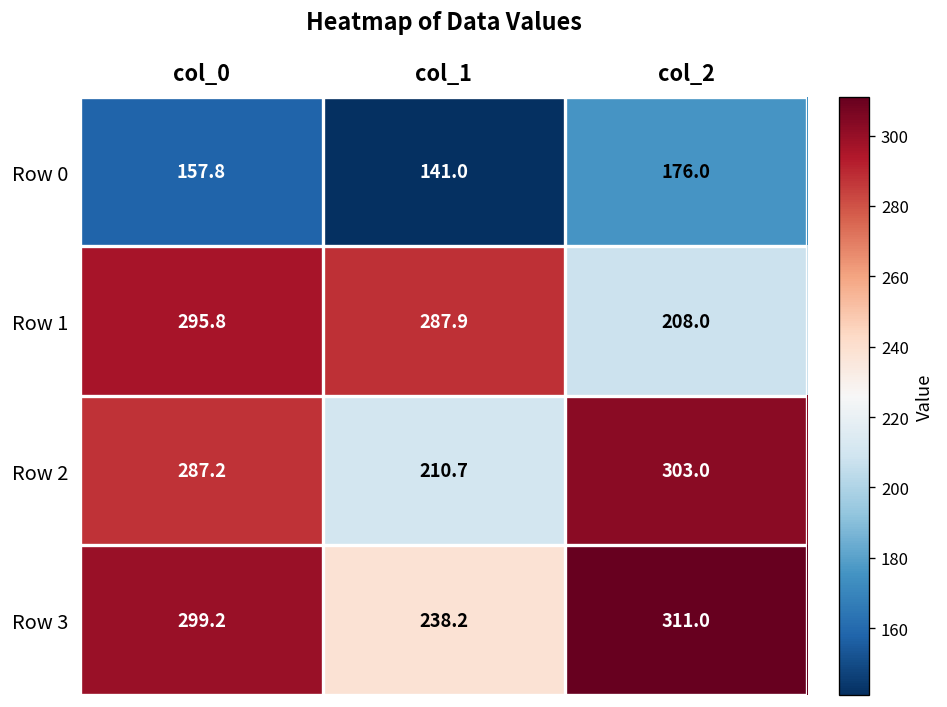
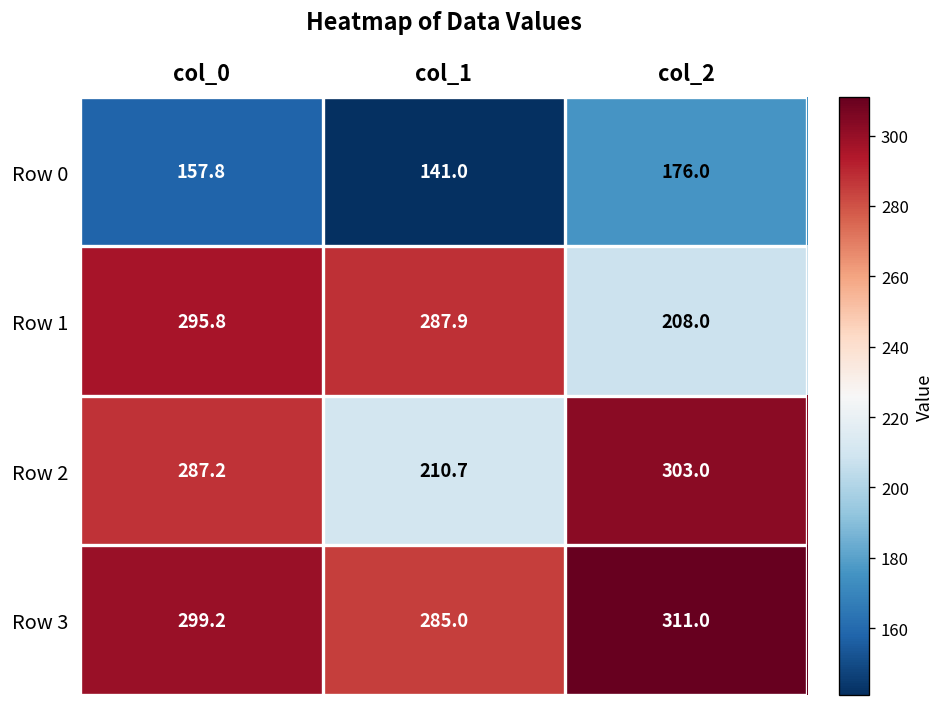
  {
    "Row 0": {
      "col_0": 157.8,
      "col_1": 141.0,
      "col_2": 176.0
    },
    "Row 1": {
      "col_0": 295.8,
      "col_1": 287.9,
      "col_2": 208.0
    },
    "Row 2": {
      "col_0": 287.2,
      "col_1": 210.7,
      "col_2": 303.0
    },
    "Row 3": {
      "col_0": 299.2,
-     "col_1": 238.2,
+     "col_1": 285.0,
      "col_2": 311.0
    }
  }
